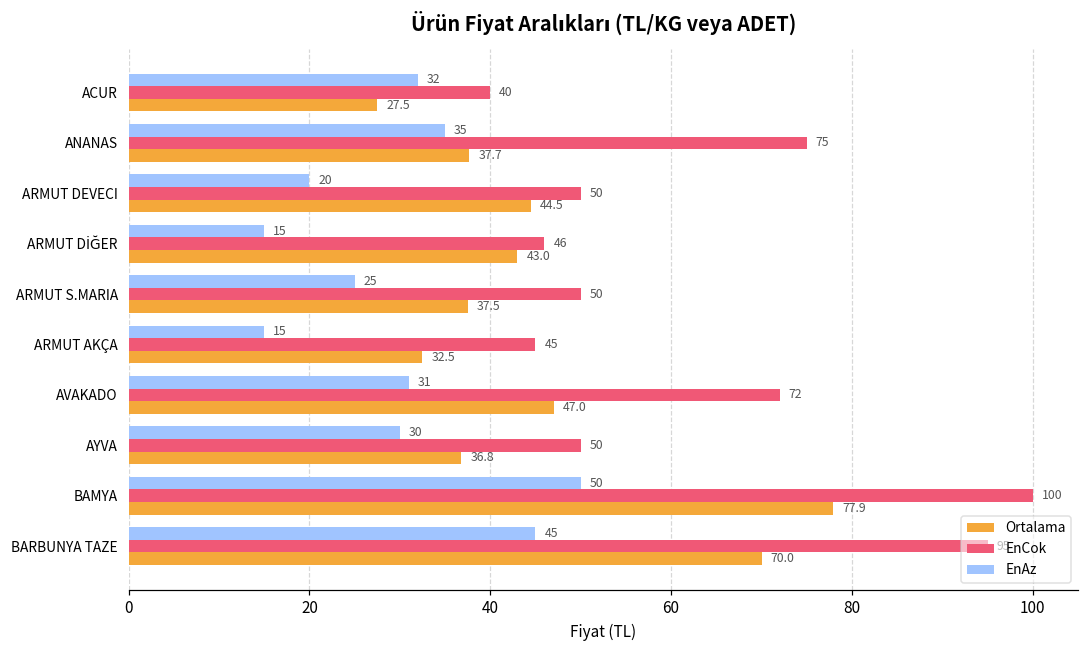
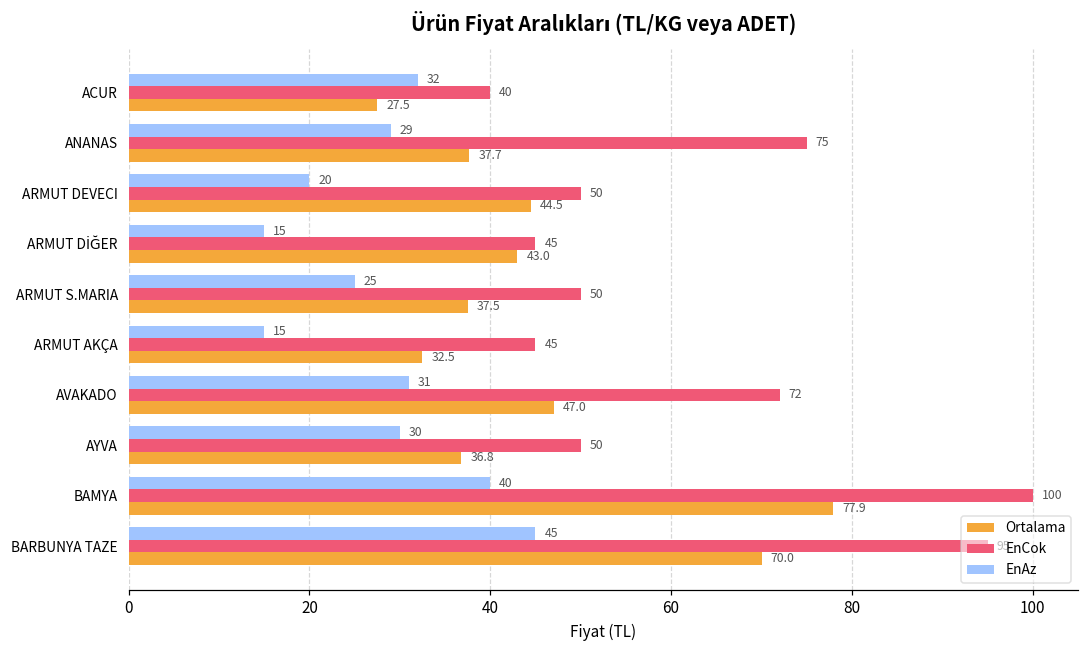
  {
    "Ortalama": {
      "ACUR": 27.5,
      "ANANAS": 37.7,
      "ARMUT DEVECI": 44.5,
      "ARMUT DİĞER": 43.0,
      "ARMUT S.MARIA": 37.5,
      "ARMUT AKÇA": 32.5,
      "AVAKADO": 47.0,
      "AYVA": 36.8,
      "BAMYA": 77.9,
      "BARBUNYA TAZE": 70.0
    },
    "EnCok": {
      "ACUR": 40,
      "ANANAS": 75,
      "ARMUT DEVECI": 50,
-     "ARMUT DİĞER": 46,
+     "ARMUT DİĞER": 45,
      "ARMUT S.MARIA": 50,
      "ARMUT AKÇA": 45,
      "AVAKADO": 72,
      "AYVA": 50,
      "BAMYA": 100
    },
    "EnAz": {
      "ACUR": 32,
-     "ANANAS": 35,
+     "ANANAS": 29,
      "ARMUT DEVECI": 20,
      "ARMUT DİĞER": 15,
      "ARMUT S.MARIA": 25,
      "ARMUT AKÇA": 15,
      "AVAKADO": 31,
      "AYVA": 30,
-     "BAMYA": 50,
+     "BAMYA": 40,
      "BARBUNYA TAZE": 45
    }
  }
